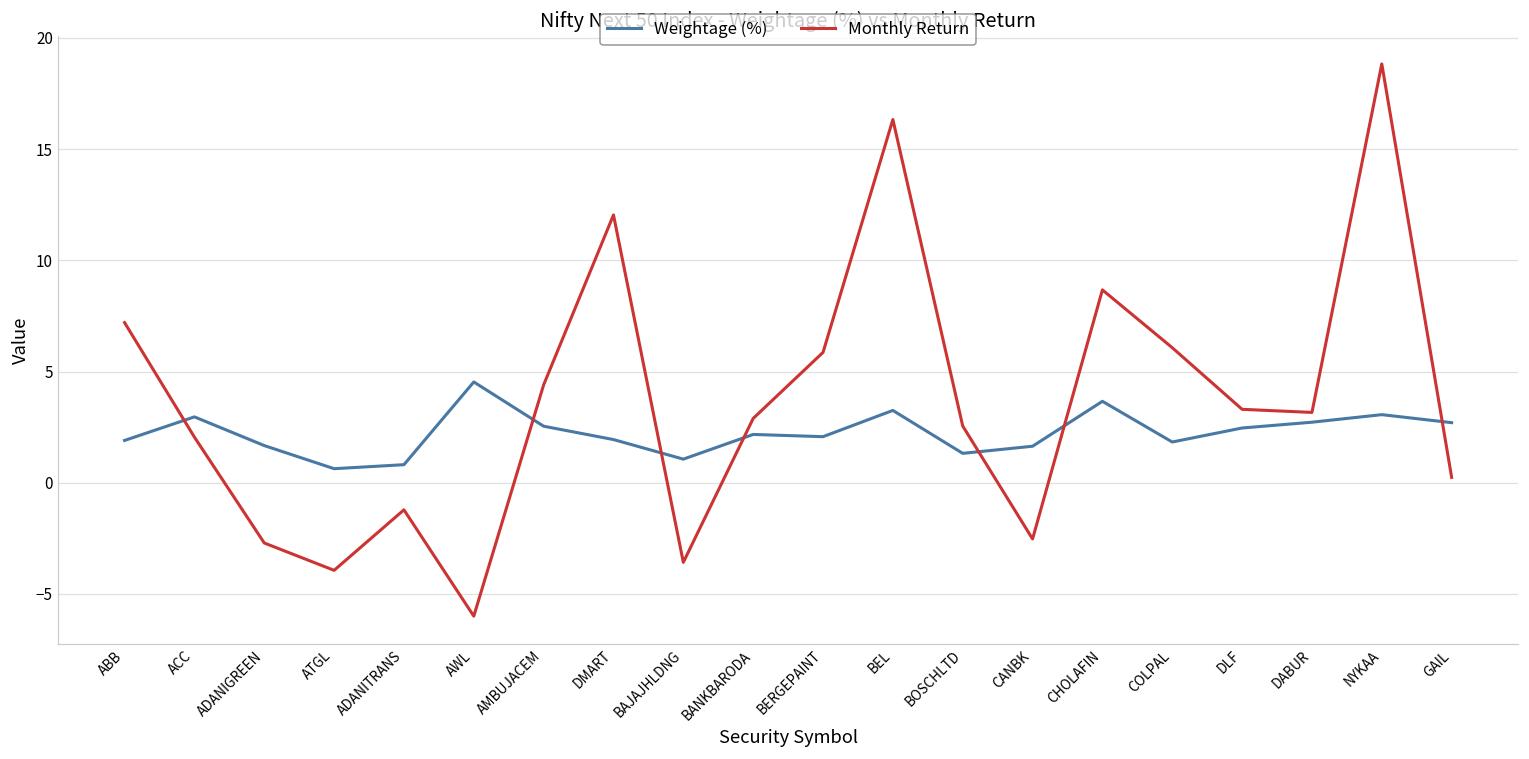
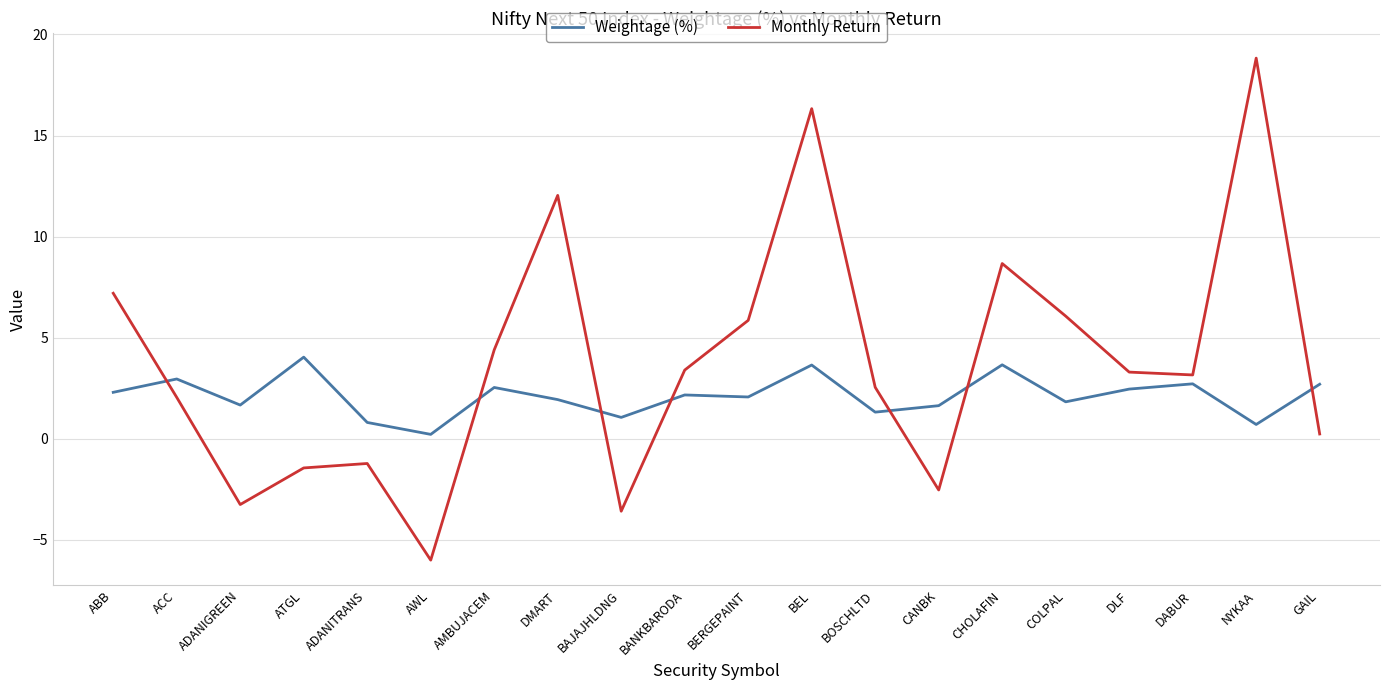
  {
    "Weightage (%)": {
-     "ABB": 1.9,
+     "ABB": 2.3,
      "ACC": 3.0,
      "ADANIGREEN": 1.7,
-     "ATGL": 0.6,
+     "ATGL": 4.0,
      "ADANITRANS": 0.8,
-     "AWL": 4.5,
+     "AWL": 0.2,
      "AMBUJACEM": 2.5,
      "DMART": 1.9,
      "BAJAJHLDNG": 1.1,
      "BANKBARODA": 2.2,
      "BERGEPAINT": 2.1,
-     "BEL": 3.3,
+     "BEL": 3.7,
      "BOSCHLTD": 1.3,
      "CANBK": 1.6,
      "CHOLAFIN": 3.7,
      "COLPAL": 1.8,
      "DLF": 2.5,
      "DABUR": 2.7,
-     "NYKAA": 3.1,
+     "NYKAA": 0.7,
      "GAIL": 2.7
    },
    "Monthly Return": {
      "ABB": 7.2,
      "ACC": 2.1,
-     "ADANIGREEN": -2.7,
-     "ATGL": -3.9,
+     "ADANIGREEN": -3.3,
+     "ATGL": -1.4,
      "ADANITRANS": -1.2,
      "AWL": -6.0,
      "AMBUJACEM": 4.4,
      "DMART": 12.0,
      "BAJAJHLDNG": -3.6,
-     "BANKBARODA": 2.9,
+     "BANKBARODA": 3.4,
      "BERGEPAINT": 5.9,
      "BEL": 16.3,
      "BOSCHLTD": 2.6,
      "CANBK": -2.5,
      "CHOLAFIN": 8.7,
      "COLPAL": 6.1,
      "DLF": 3.3,
      "DABUR": 3.2,
      "NYKAA": 18.8,
      "GAIL": 0.2
    }
  }
